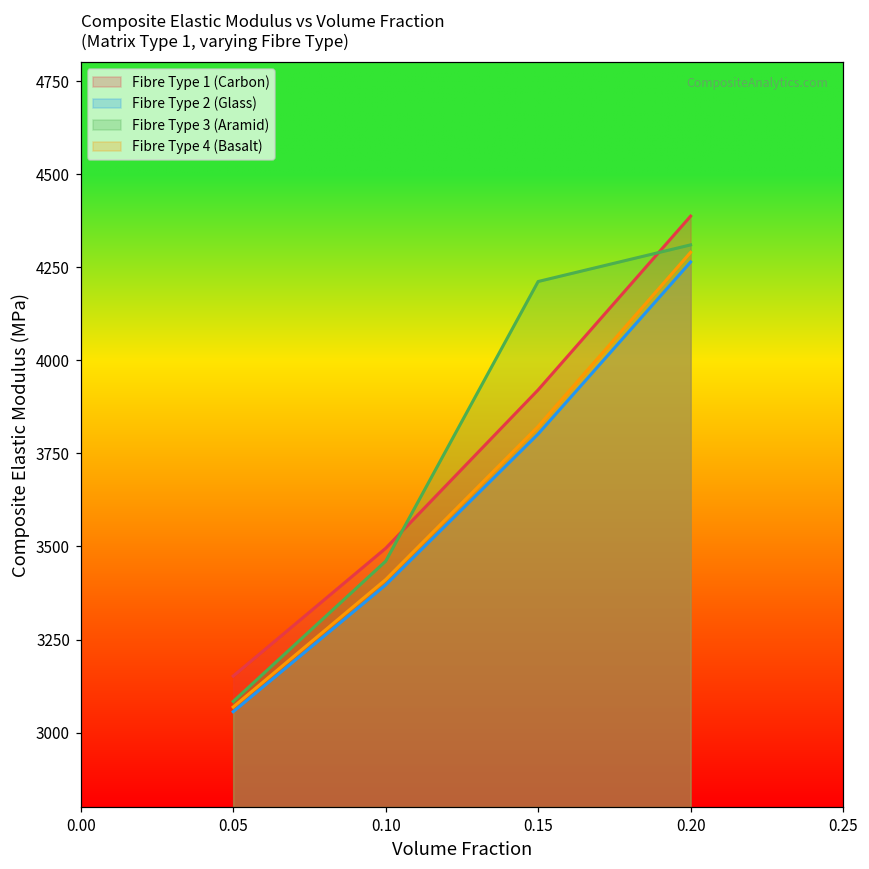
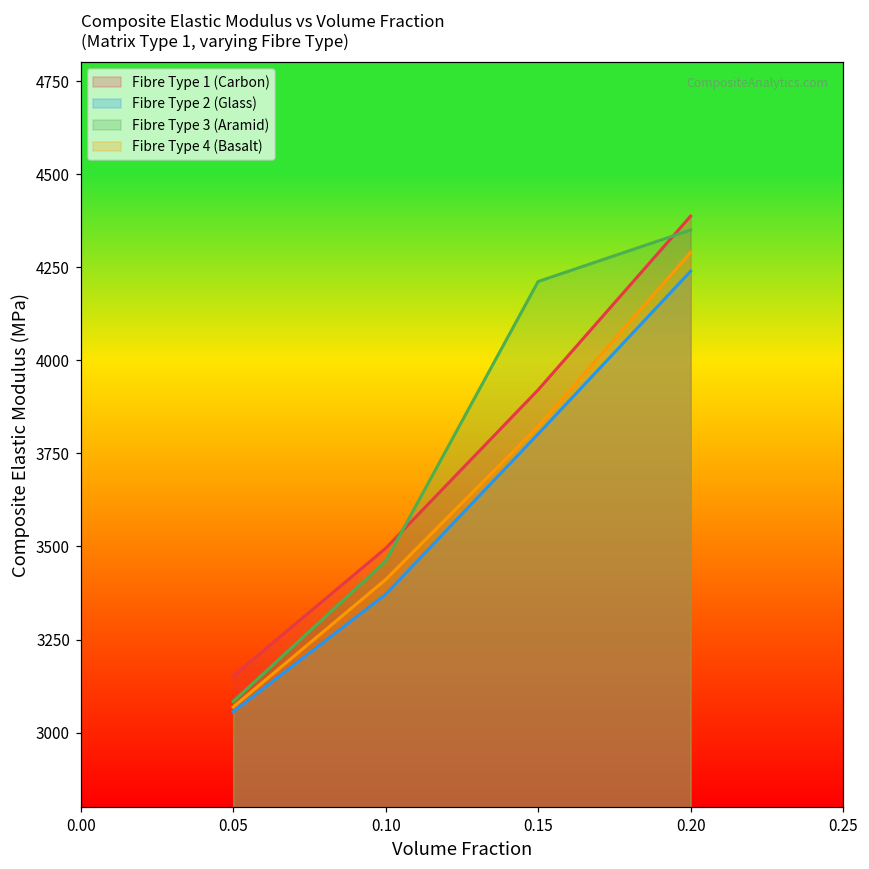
  {
    "Fibre Type 2 (Glass)": {
      "0.05": 3060,
-     "0.10": 3400,
+     "0.10": 3370,
      "0.15": 3800,
-     "0.20": 4260
+     "0.20": 4240
    },
    "Fibre Type 3 (Aramid)": {
      "0.05": 3080,
      "0.10": 3460,
      "0.15": 4210,
-     "0.20": 4310
+     "0.20": 4350
    }
  }
